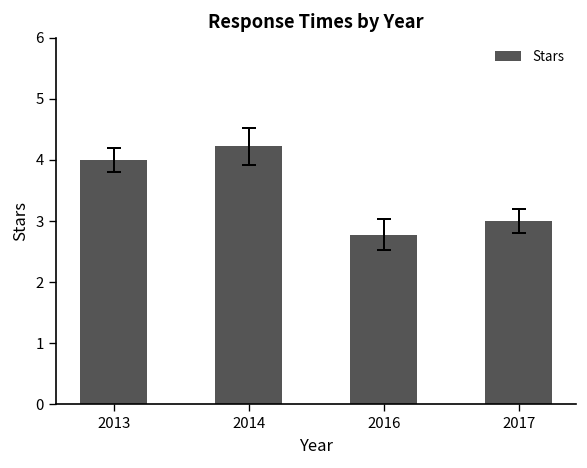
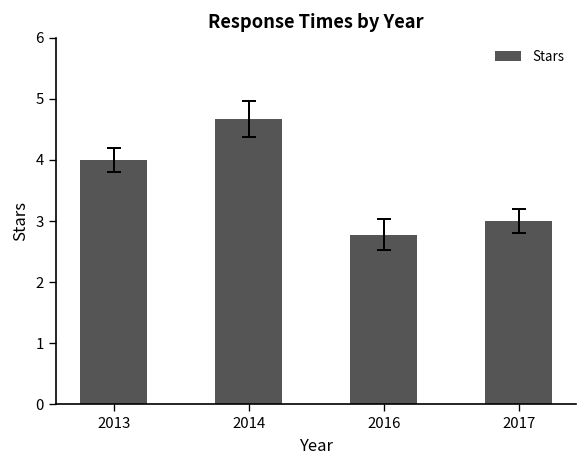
  {
    "Stars": {
      "2013": 4.0,
-     "2014": 4.2,
+     "2014": 4.7,
      "2016": 2.8,
      "2017": 3.0
    }
  }
